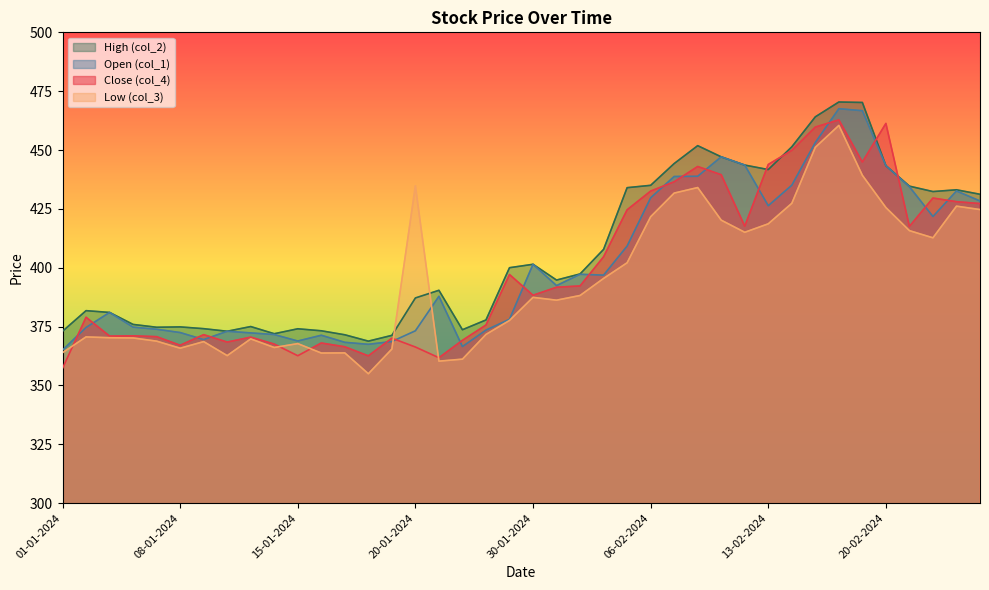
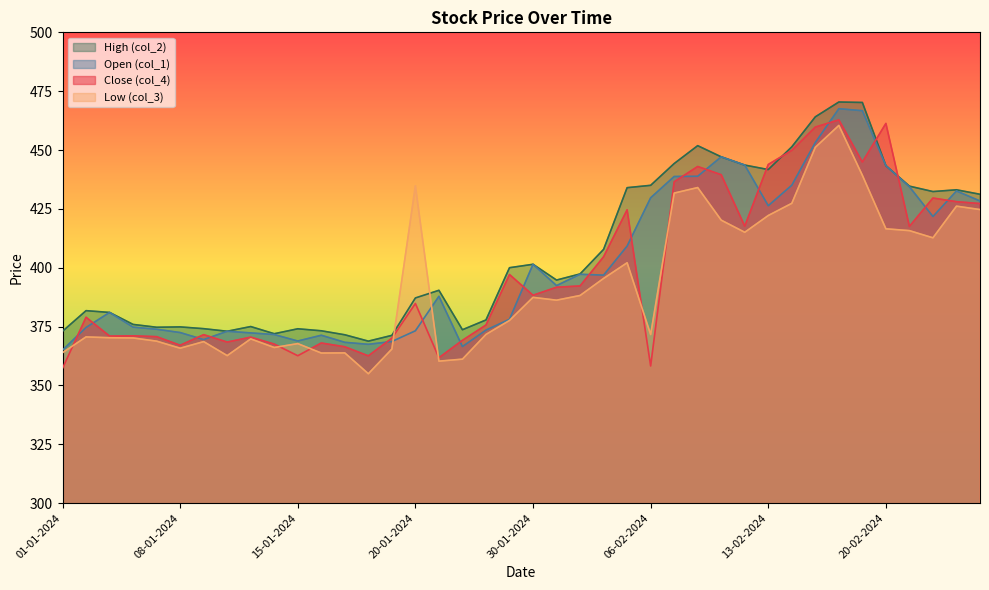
  {
    "Close (col_4)": {
      "01-01-2024": 357,
      "08-01-2024": 367,
      "15-01-2024": 363,
-     "20-01-2024": 366,
-     "06-02-2024": 433,
+     "20-01-2024": 385,
+     "06-02-2024": 358,
      "13-02-2024": 444,
      "20-02-2024": 461
    },
    "Low (col_3)": {
      "01-01-2024": 364,
      "08-01-2024": 366,
      "15-01-2024": 368,
      "20-01-2024": 435,
-     "06-02-2024": 422,
-     "13-02-2024": 419,
-     "20-02-2024": 426
+     "06-02-2024": 372,
+     "13-02-2024": 422,
+     "20-02-2024": 417
    }
  }
